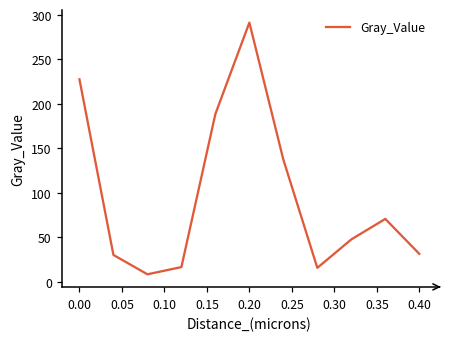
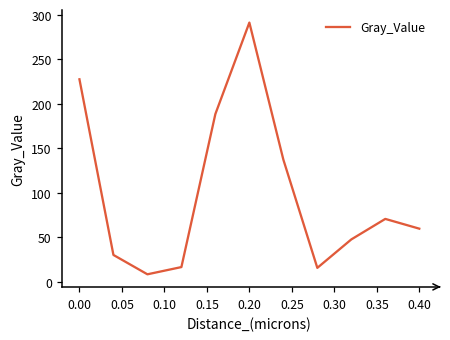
  {
    "0.00": 230,
    "0.20": 290,
-   "0.40": 30
+   "0.40": 60
  }
